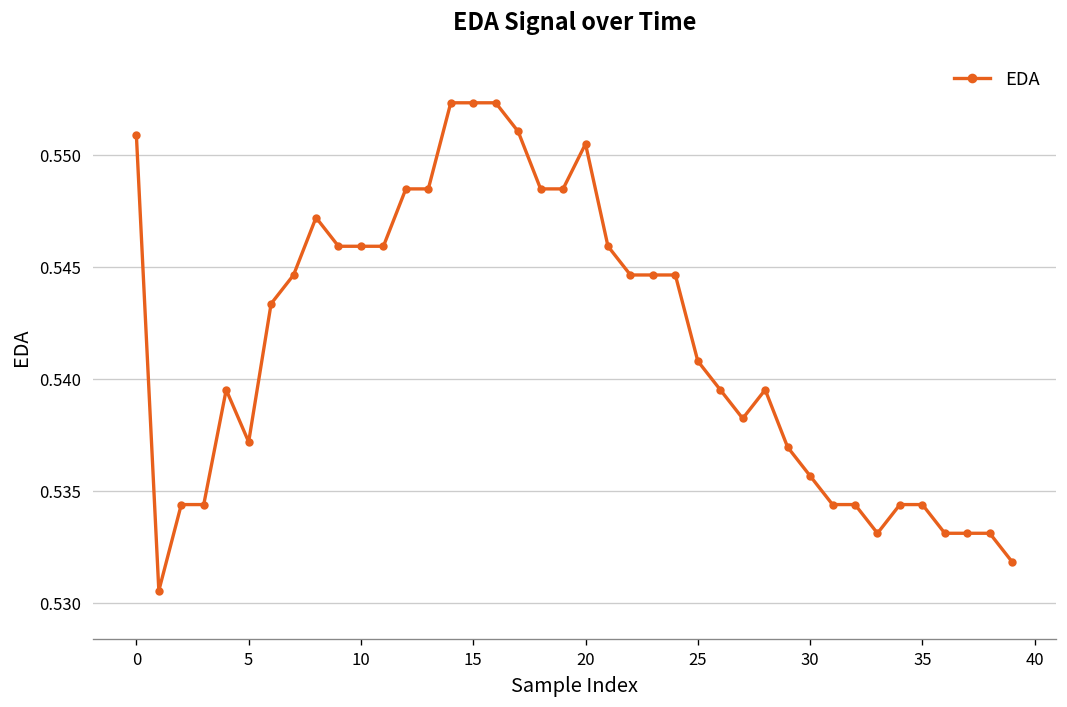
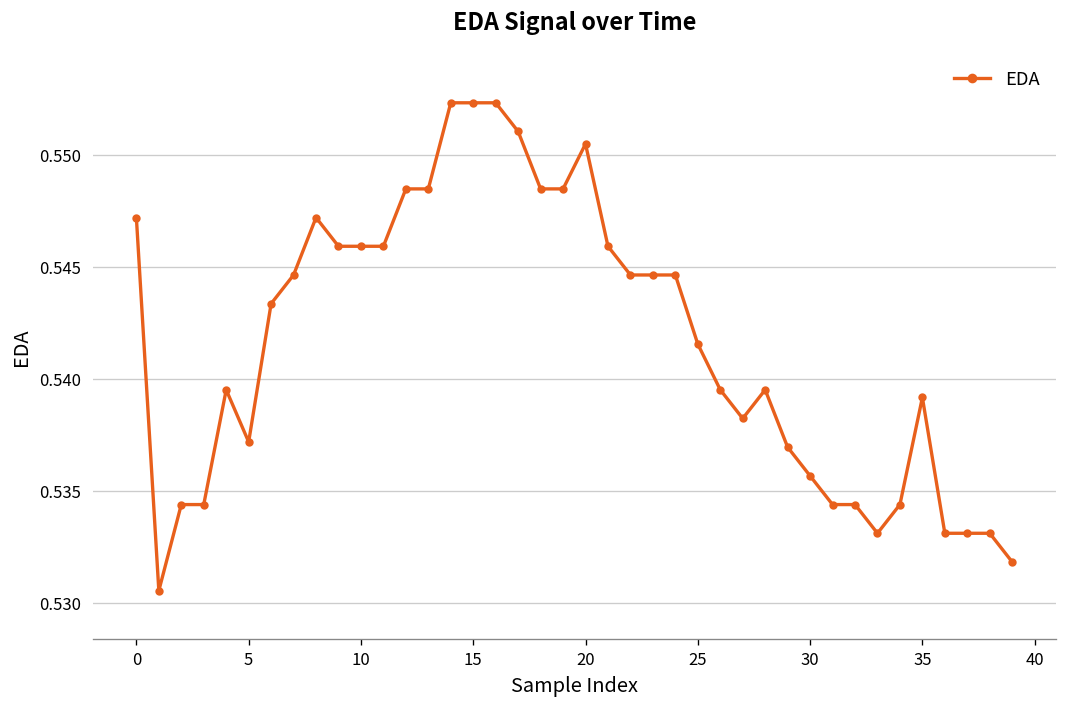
  {
-   "0": 0.5509,
+   "0": 0.5472,
    "5": 0.5372,
    "10": 0.5459,
    "15": 0.5523,
    "20": 0.5505,
-   "25": 0.5408,
+   "25": 0.5416,
    "30": 0.5357,
-   "35": 0.5344
+   "35": 0.5392
  }
